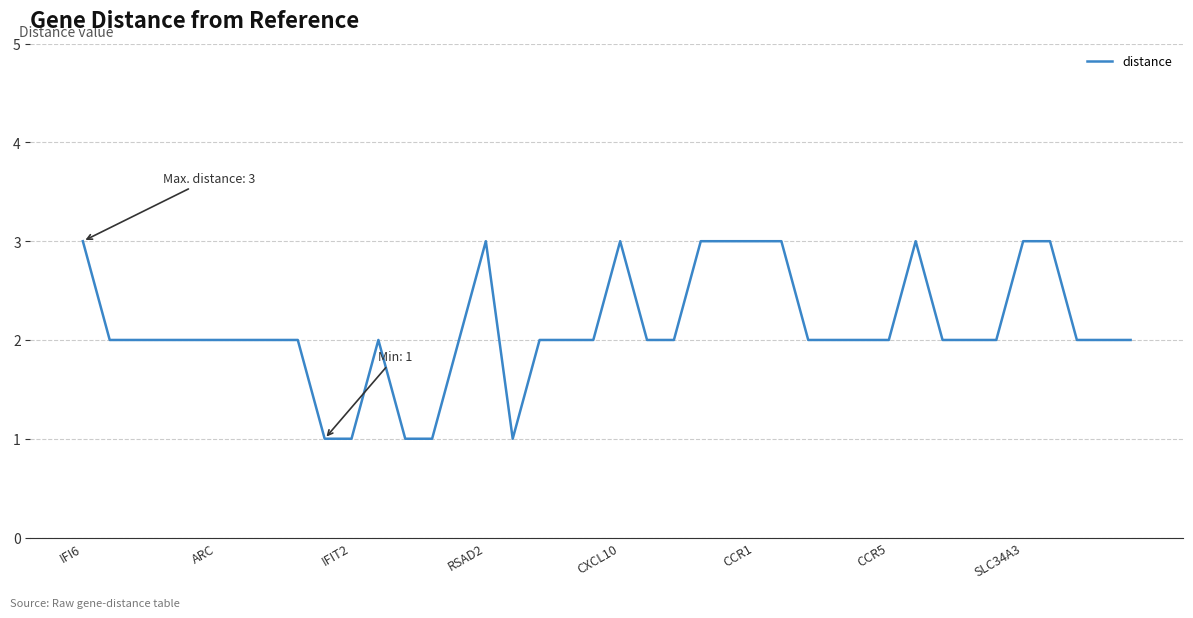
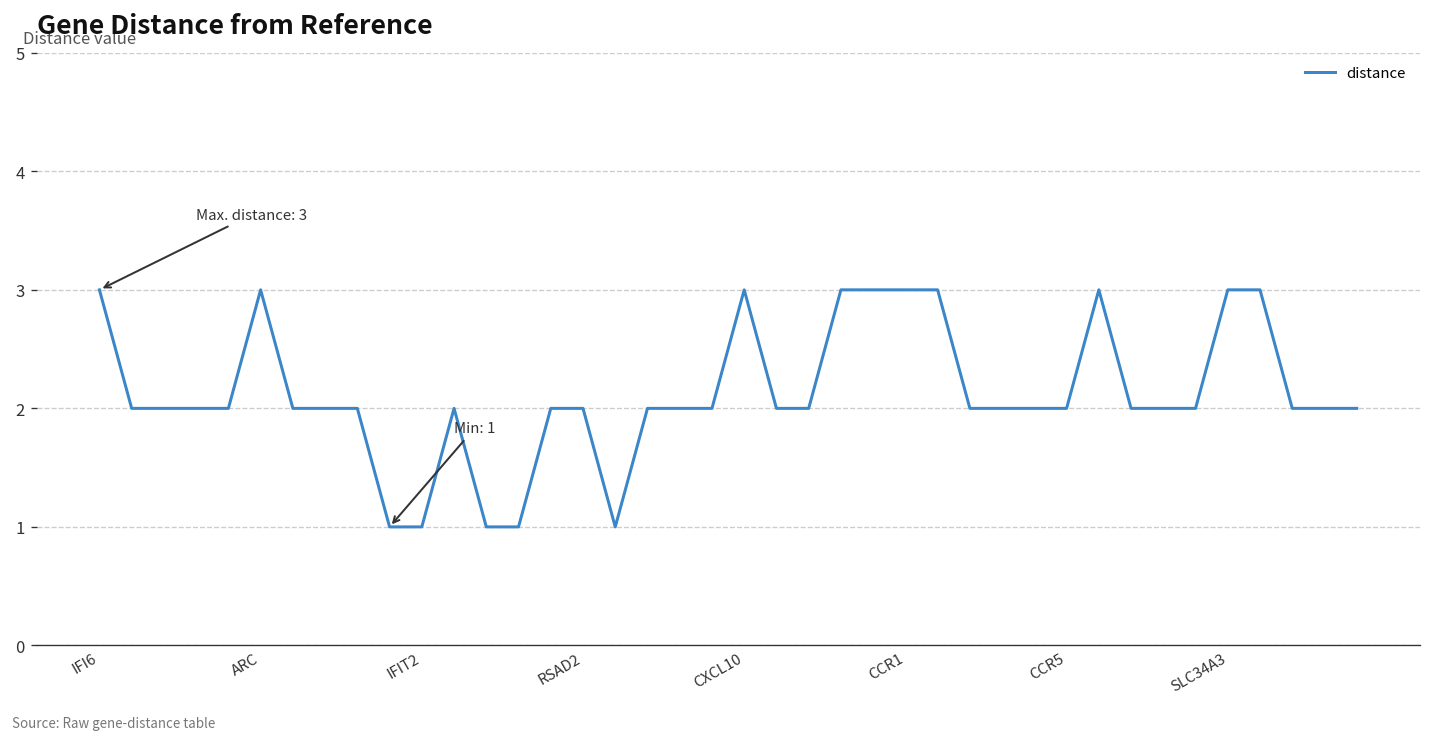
  {
    "IFI6": 3,
-   "ARC": 2,
-   "RSAD2": 3,
+   "ARC": 3,
+   "RSAD2": 2,
    "CXCL10": 3,
    "CCR1": 3,
    "CCR5": 2,
    "SLC34A3": 3
  }
